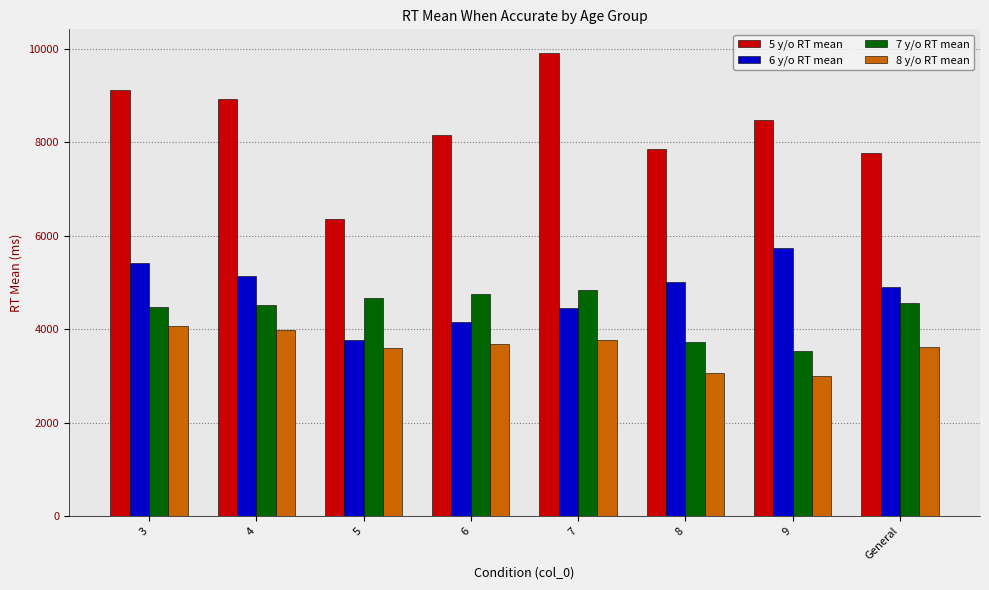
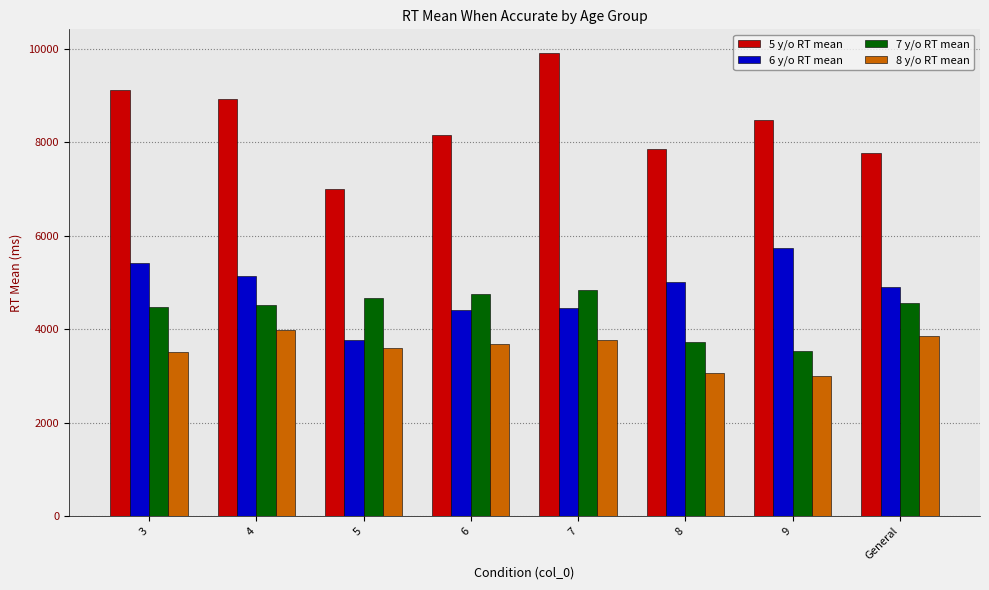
  {
    "5 y/o RT mean": {
      "3": 9100,
      "4": 8900,
-     "5": 6400,
+     "5": 7000,
      "6": 8100,
      "7": 9900,
      "8": 7900,
      "9": 8500,
      "General": 7800
    },
    "6 y/o RT mean": {
      "3": 5400,
      "4": 5100,
      "5": 3800,
-     "6": 4100,
+     "6": 4400,
      "7": 4400,
      "8": 5000,
      "9": 5700,
      "General": 4900
    },
    "7 y/o RT mean": {
      "3": 4500,
      "4": 4500,
      "5": 4700,
      "6": 4800,
      "7": 4800,
      "8": 3700,
      "9": 3500,
      "General": 4600
    },
    "8 y/o RT mean": {
-     "3": 4100,
+     "3": 3500,
      "4": 4000,
      "5": 3600,
      "6": 3700,
      "7": 3800,
      "8": 3100,
      "9": 3000,
-     "General": 3600
+     "General": 3900
    }
  }
